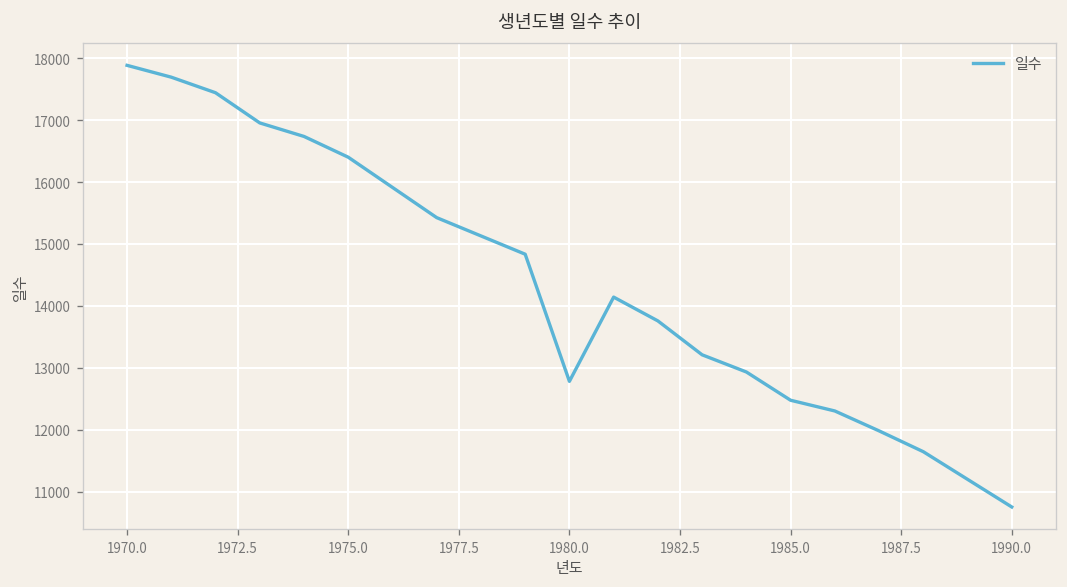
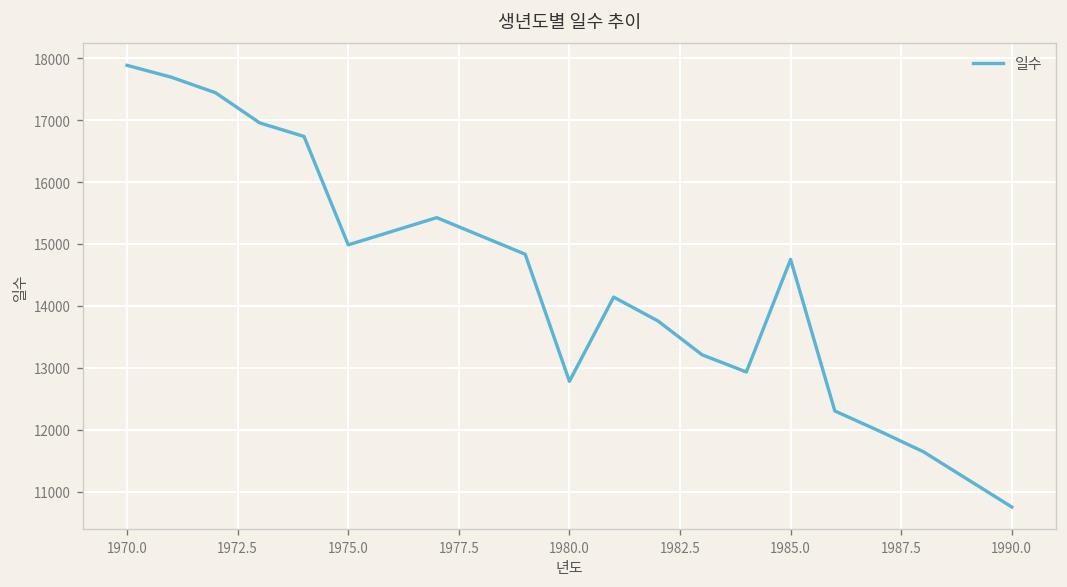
  {
    "1970.0": 17900,
-   "1975.0": 16400,
+   "1975.0": 15000,
    "1980.0": 12800,
-   "1985.0": 12500,
+   "1985.0": 14800,
    "1990.0": 10800
  }
